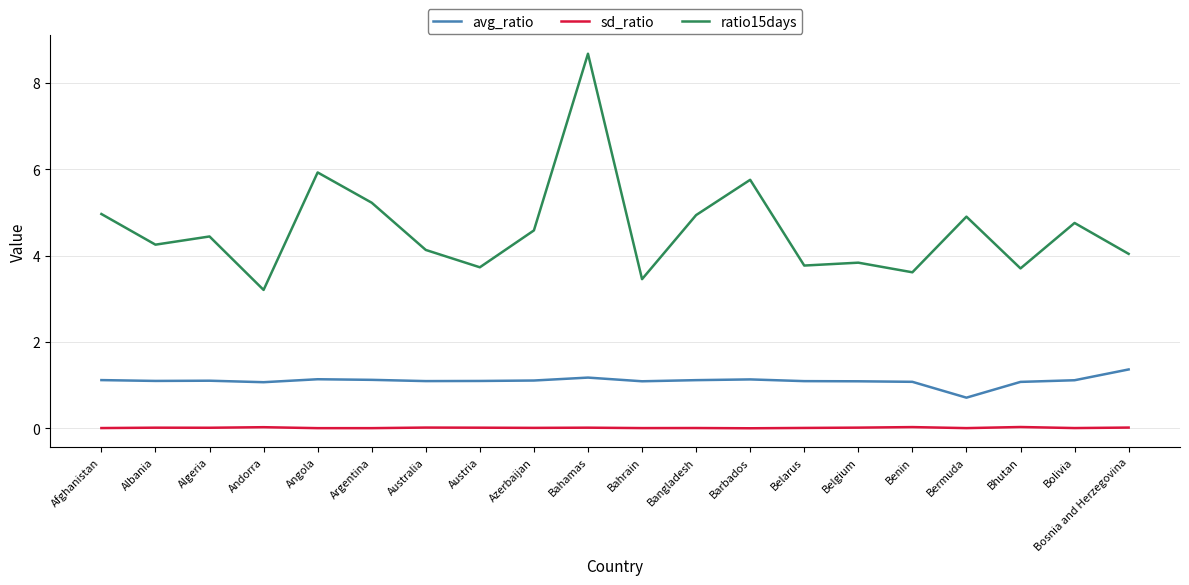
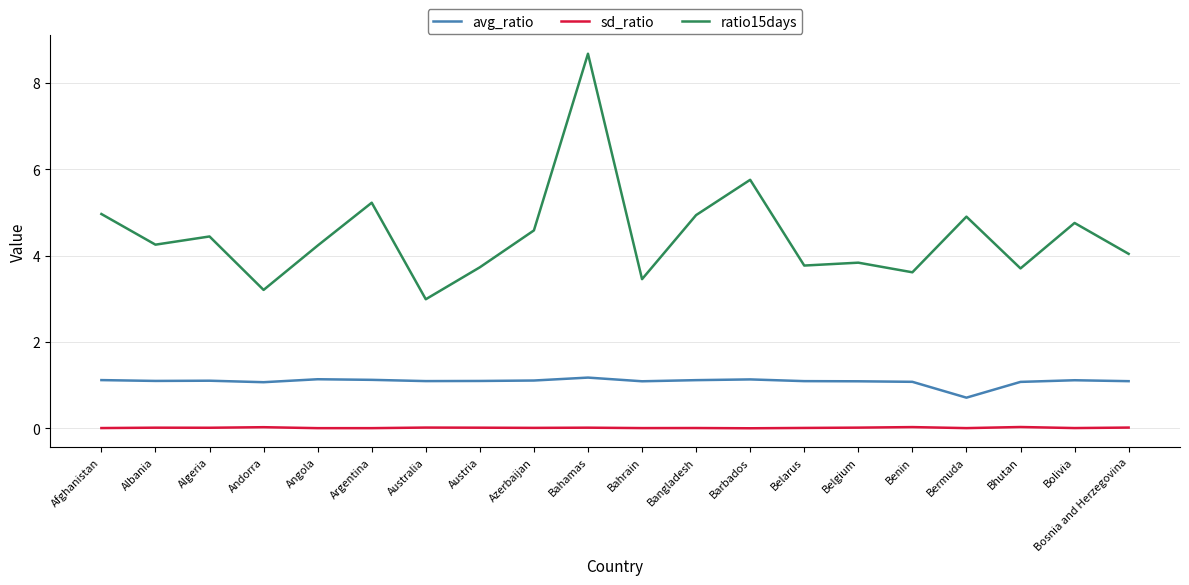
  {
    "avg_ratio": {
      "Afghanistan": 1.1,
      "Albania": 1.1,
      "Algeria": 1.1,
      "Andorra": 1.1,
      "Angola": 1.1,
      "Argentina": 1.1,
      "Australia": 1.1,
      "Austria": 1.1,
      "Azerbaijan": 1.1,
      "Bahamas": 1.2,
      "Bahrain": 1.1,
      "Bangladesh": 1.1,
      "Barbados": 1.1,
      "Belarus": 1.1,
      "Belgium": 1.1,
      "Benin": 1.1,
      "Bermuda": 0.7,
      "Bhutan": 1.1,
      "Bolivia": 1.1,
-     "Bosnia and Herzegovina": 1.4
+     "Bosnia and Herzegovina": 1.1
    },
    "sd_ratio": {
      "Afghanistan": 0.0,
      "Albania": 0.0,
      "Algeria": 0.0,
      "Andorra": 0.0,
      "Angola": 0.0,
      "Argentina": 0.0,
      "Australia": 0.0,
      "Austria": 0.0,
      "Azerbaijan": 0.0,
      "Bahamas": 0.0,
      "Bahrain": 0.0,
      "Bangladesh": 0.0,
      "Barbados": 0.0,
      "Belarus": 0.0,
      "Belgium": 0.0,
      "Benin": 0.0,
      "Bermuda": 0.0,
      "Bhutan": 0.0,
      "Bolivia": 0.0,
      "Bosnia and Herzegovina": 0.0
    },
    "ratio15days": {
      "Afghanistan": 5.0,
      "Albania": 4.3,
      "Algeria": 4.4,
      "Andorra": 3.2,
-     "Angola": 5.9,
+     "Angola": 4.2,
      "Argentina": 5.2,
-     "Australia": 4.1,
+     "Australia": 3.0,
      "Austria": 3.7,
      "Azerbaijan": 4.6,
      "Bahamas": 8.7,
      "Bahrain": 3.5,
      "Bangladesh": 4.9,
      "Barbados": 5.8,
      "Belarus": 3.8,
      "Belgium": 3.8,
      "Benin": 3.6,
      "Bermuda": 4.9,
      "Bhutan": 3.7,
      "Bolivia": 4.8,
      "Bosnia and Herzegovina": 4.0
    }
  }
